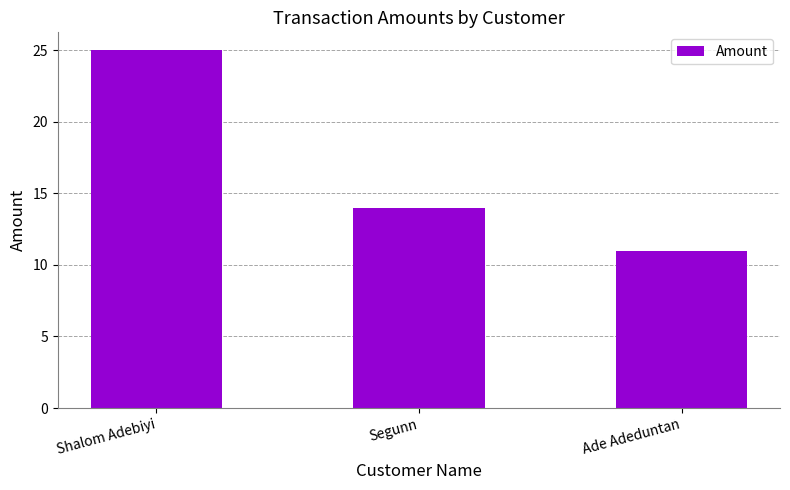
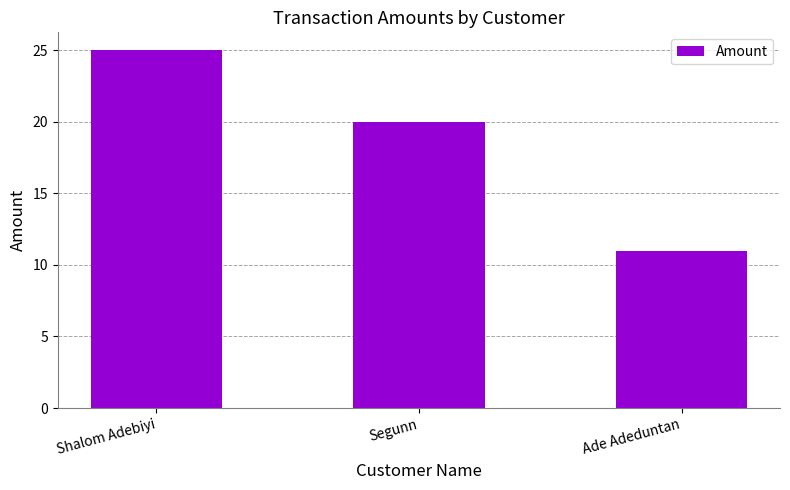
  {
    "Shalom Adebiyi": 25,
-   "Segunn": 14,
+   "Segunn": 20,
    "Ade Adeduntan": 11
  }
